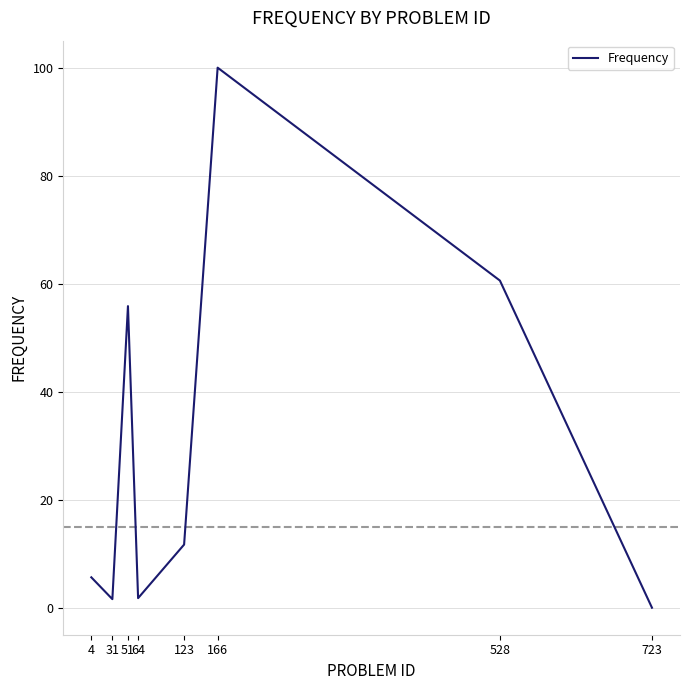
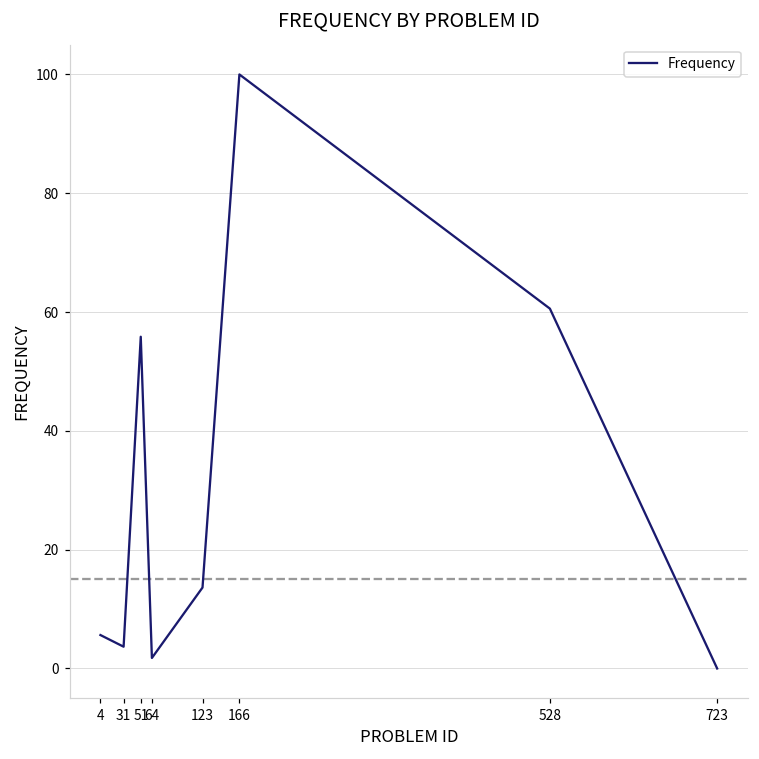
  {
    "4": 6,
-   "31": 2,
-   "123": 12,
+   "31": 4,
+   "123": 14,
    "166": 100,
    "528": 61,
    "723": 0
  }
